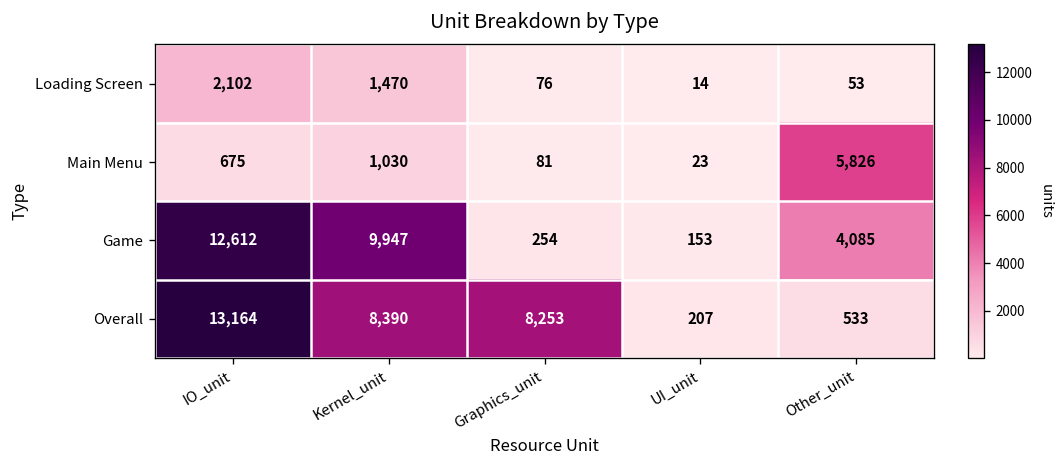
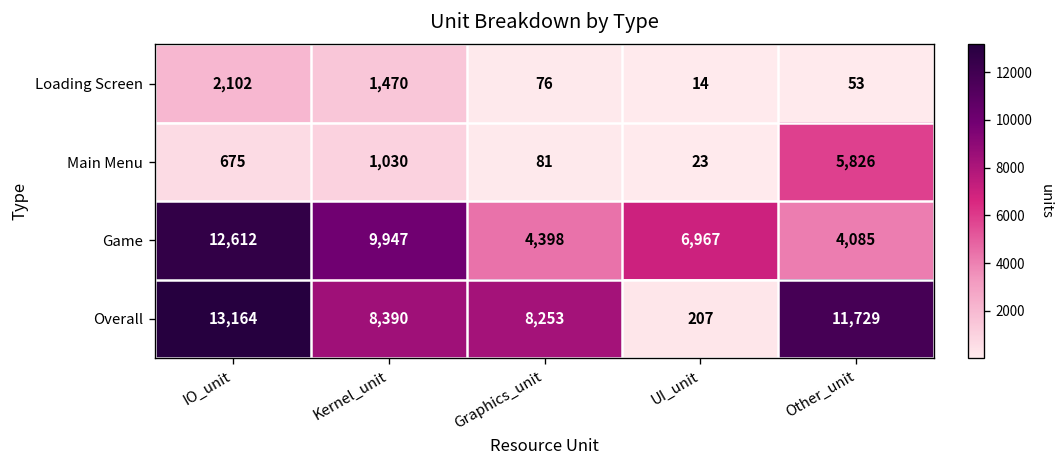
  {
    "Loading Screen": {
      "IO_unit": "2,102",
      "Kernel_unit": "1,470",
      "Graphics_unit": "76",
      "UI_unit": "14",
      "Other_unit": "53"
    },
    "Main Menu": {
      "IO_unit": "675",
      "Kernel_unit": "1,030",
      "Graphics_unit": "81",
      "UI_unit": "23",
      "Other_unit": "5,826"
    },
    "Game": {
      "IO_unit": "12,612",
      "Kernel_unit": "9,947",
-     "Graphics_unit": "254",
-     "UI_unit": "153",
+     "Graphics_unit": "4,398",
+     "UI_unit": "6,967",
      "Other_unit": "4,085"
    },
    "Overall": {
      "IO_unit": "13,164",
      "Kernel_unit": "8,390",
      "Graphics_unit": "8,253",
      "UI_unit": "207",
-     "Other_unit": "533"
+     "Other_unit": "11,729"
    }
  }
